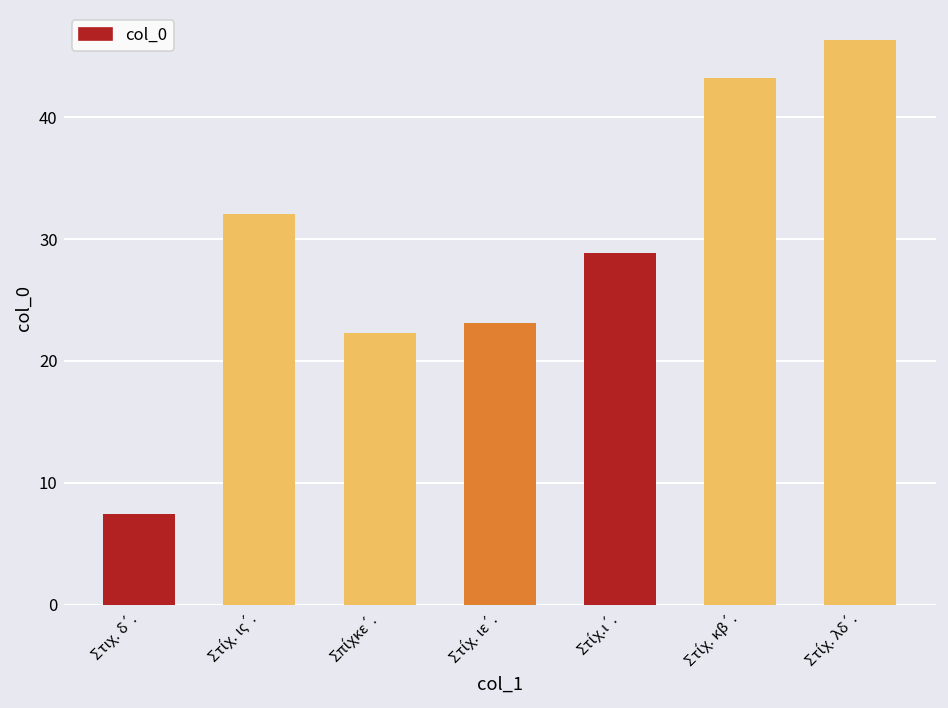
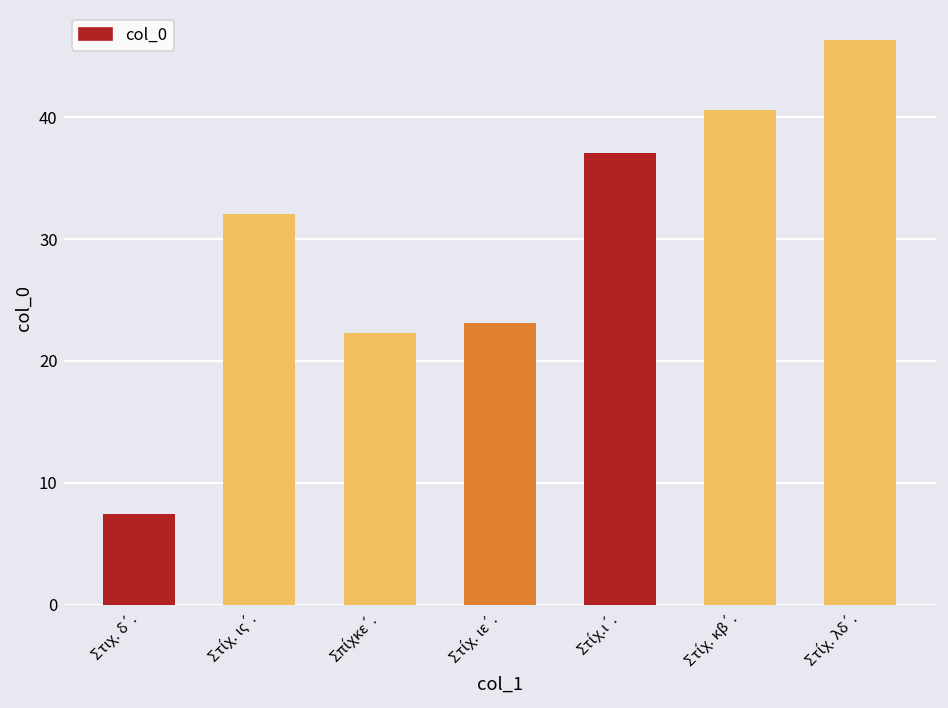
  {
    "Στιχ. δ΄.": 7.4,
    "Στίχ. ις΄.": 32.0,
    "Σπίχκε΄.": 22.3,
    "Στίχ. ιε΄.": 23.2,
-   "Στίχ.ι΄.": 28.9,
-   "Στίχ. κβ΄.": 43.2,
+   "Στίχ.ι΄.": 37.1,
+   "Στίχ. κβ΄.": 40.6,
    "Στίχ. λδ΄.": 46.3
  }
